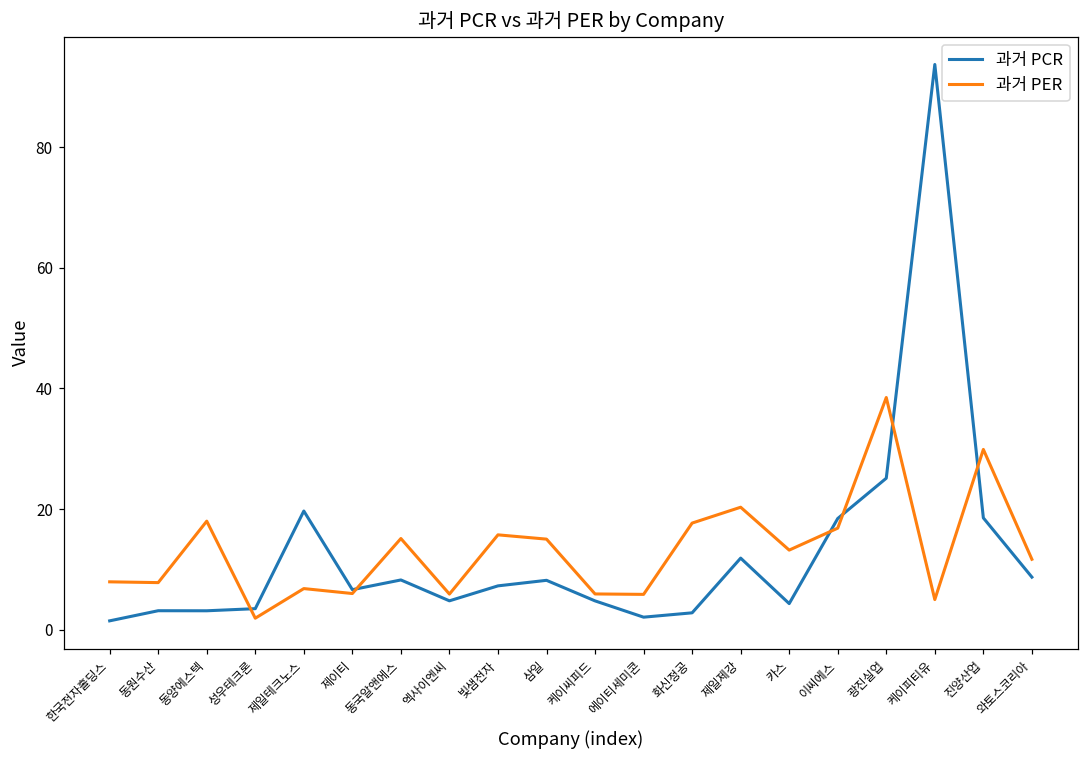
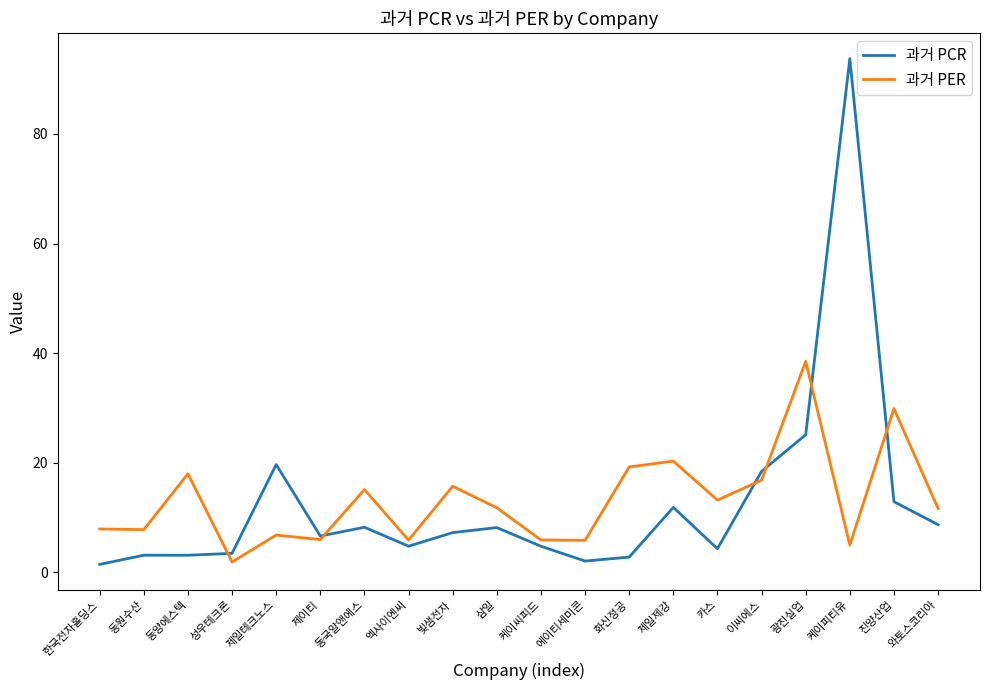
  {
    "과거 PCR": {
      "한국전자홀딩스": 1,
      "동원수산": 3,
      "동양에스텍": 3,
      "성우테크론": 3,
      "제일테크노스": 20,
      "제이티": 7,
      "동국알앤에스": 8,
      "엑사이엔씨": 5,
      "빛샘전자": 7,
      "삼일": 8,
      "케이씨피드": 5,
      "에이티세미콘": 2,
      "화신정공": 3,
      "제일제강": 12,
      "카스": 4,
      "이씨에스": 18,
      "광진실업": 25,
      "케이피티유": 94,
-     "진양산업": 19,
+     "진양산업": 13,
      "와토스코리아": 9
    },
    "과거 PER": {
      "한국전자홀딩스": 8,
      "동원수산": 8,
      "동양에스텍": 18,
      "성우테크론": 2,
      "제일테크노스": 7,
      "제이티": 6,
      "동국알앤에스": 15,
      "엑사이엔씨": 6,
      "빛샘전자": 16,
-     "삼일": 15,
+     "삼일": 12,
      "케이씨피드": 6,
      "에이티세미콘": 6,
-     "화신정공": 18,
+     "화신정공": 19,
      "제일제강": 20,
      "카스": 13,
      "이씨에스": 17,
      "광진실업": 39,
      "케이피티유": 5,
      "진양산업": 30,
      "와토스코리아": 12
    }
  }
